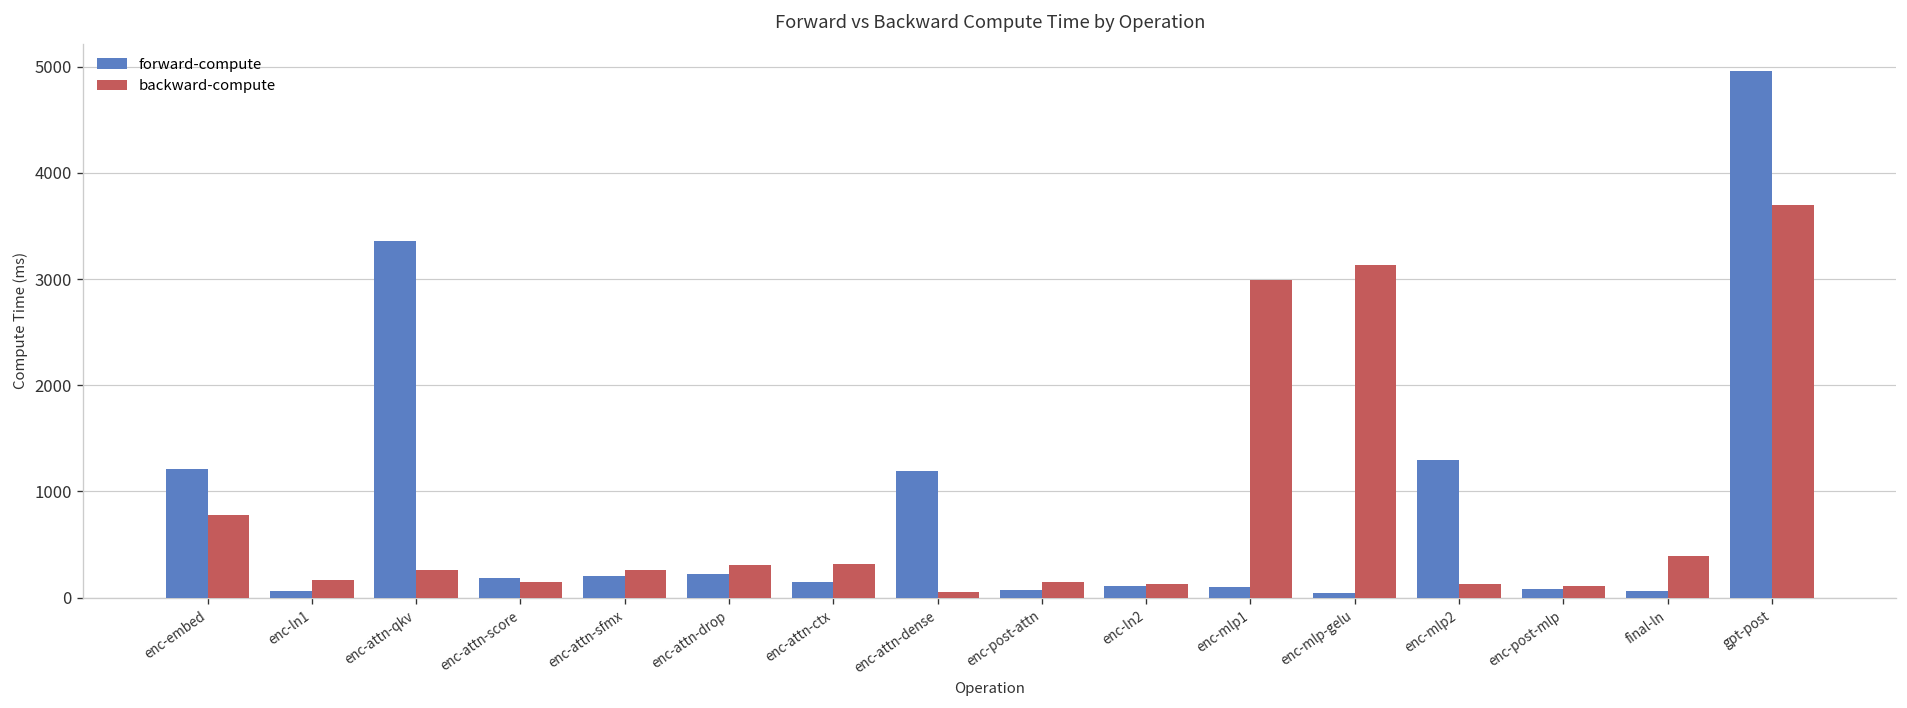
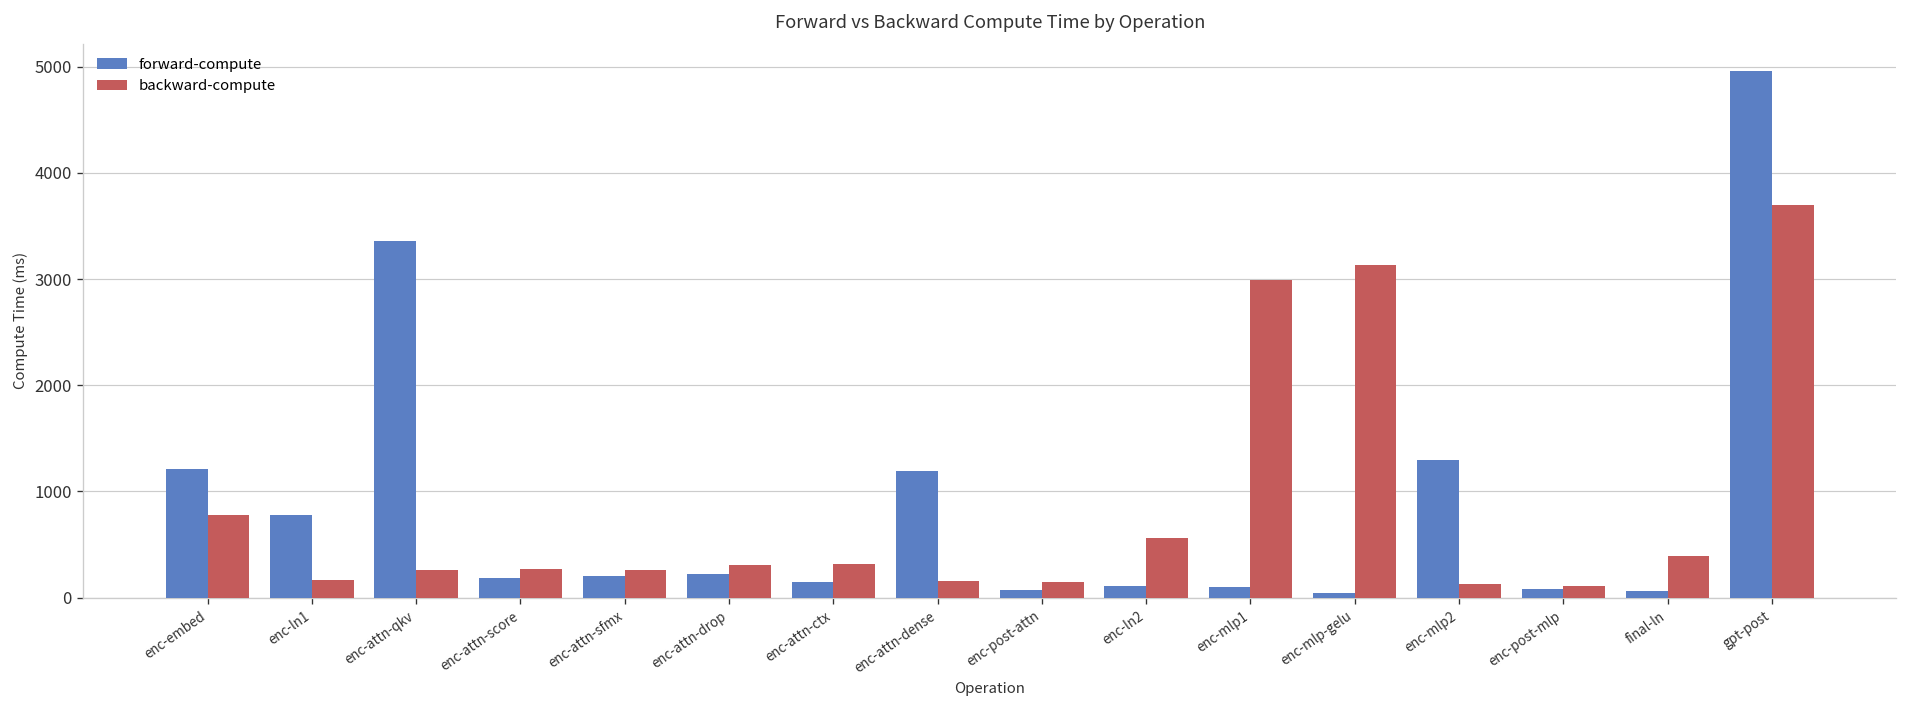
  {
    "forward-compute": {
      "enc-embed": 1200,
-     "enc-ln1": 100,
+     "enc-ln1": 800,
      "enc-attn-qkv": 3400,
      "enc-attn-score": 200,
      "enc-attn-sfmx": 200,
      "enc-attn-drop": 200,
      "enc-attn-ctx": 100,
      "enc-attn-dense": 1200,
      "enc-post-attn": 100,
      "enc-ln2": 100,
      "enc-mlp1": 100,
      "enc-mlp-gelu": 0,
      "enc-mlp2": 1300,
      "enc-post-mlp": 100,
      "final-ln": 100,
      "gpt-post": 5000
    },
    "backward-compute": {
      "enc-embed": 800,
      "enc-ln1": 200,
      "enc-attn-qkv": 300,
-     "enc-attn-score": 100,
+     "enc-attn-score": 300,
      "enc-attn-sfmx": 300,
      "enc-attn-drop": 300,
      "enc-attn-ctx": 300,
-     "enc-attn-dense": 100,
+     "enc-attn-dense": 200,
      "enc-post-attn": 200,
-     "enc-ln2": 100,
+     "enc-ln2": 600,
      "enc-mlp1": 3000,
      "enc-mlp-gelu": 3100,
      "enc-mlp2": 100,
      "enc-post-mlp": 100,
      "final-ln": 400,
      "gpt-post": 3700
    }
  }
